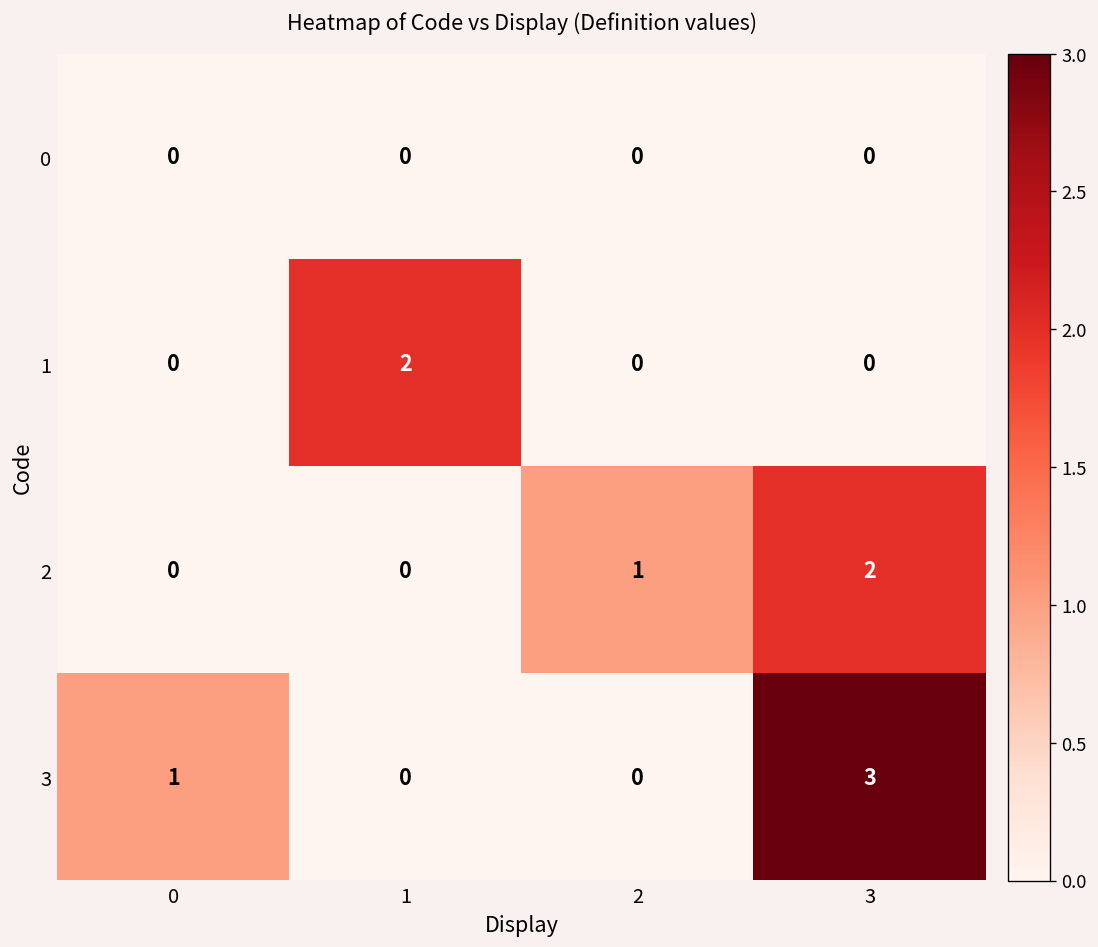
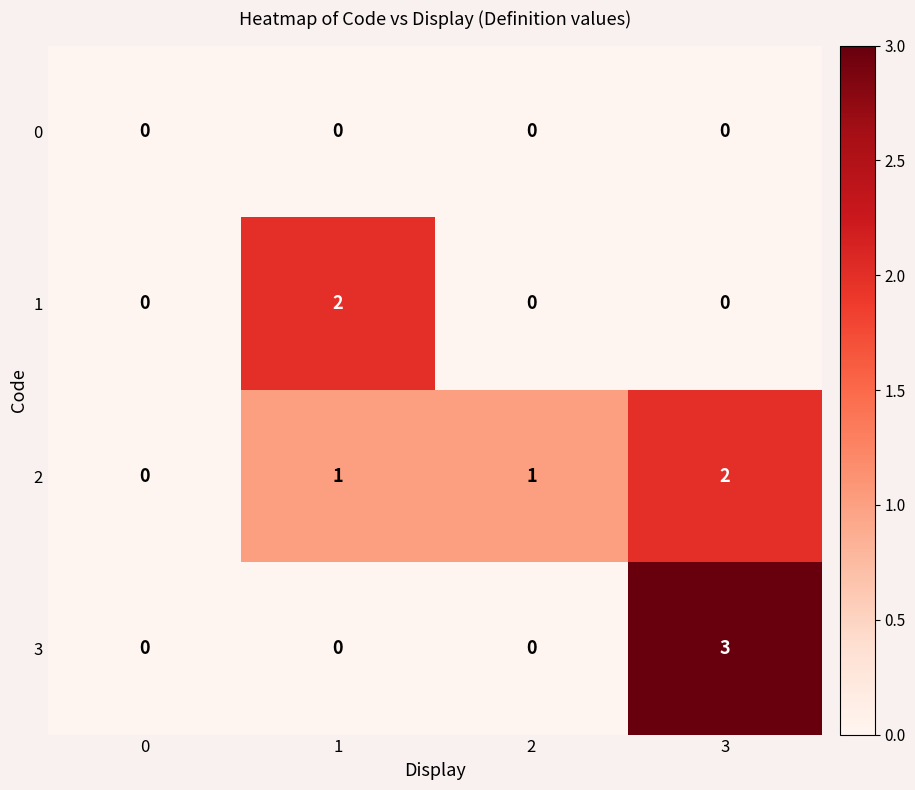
  {
    "0": {
      "0": 0,
      "1": 0,
      "2": 0,
      "3": 0
    },
    "1": {
      "0": 0,
      "1": 2,
      "2": 0,
      "3": 0
    },
    "2": {
      "0": 0,
-     "1": 0,
+     "1": 1,
      "2": 1,
      "3": 2
    },
    "3": {
-     "0": 1,
+     "0": 0,
      "1": 0,
      "2": 0,
      "3": 3
    }
  }
